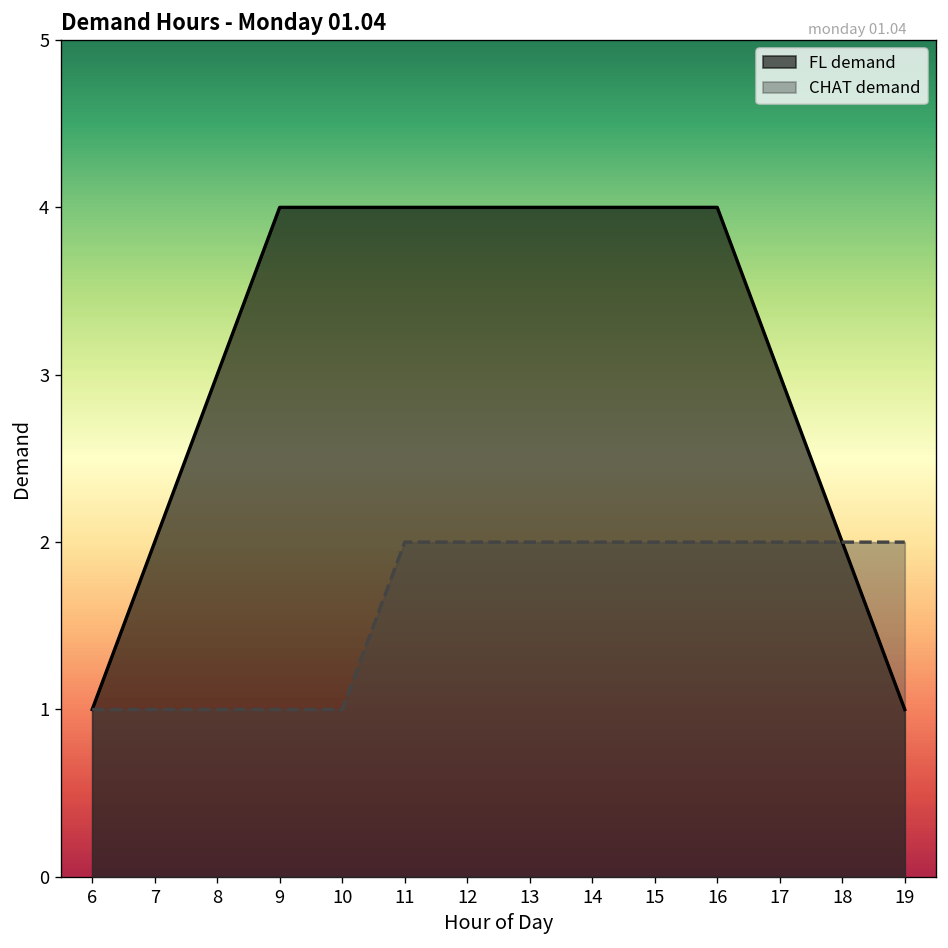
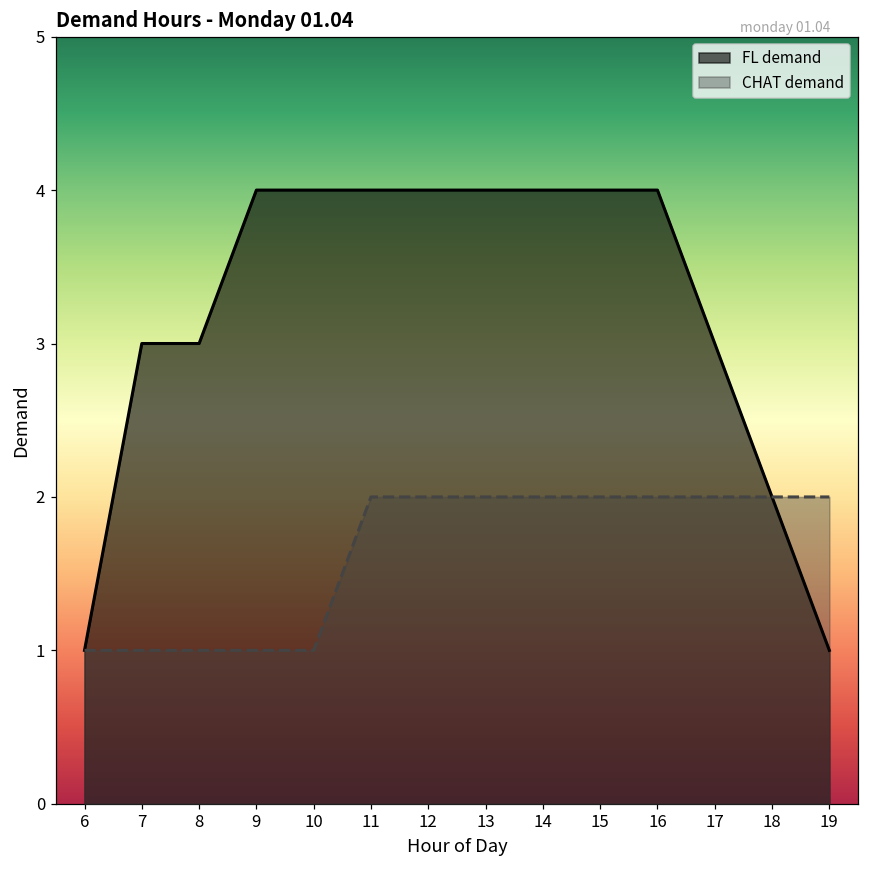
  {
    "FL demand": {
-     "7": 2.00,
+     "7": 3.00,
      "8": 3.00,
      "9": 4.00,
      "10": 4.00,
      "11": 4.00,
      "12": 4.00,
      "13": 4.00,
      "14": 4.00,
      "15": 4.00,
      "16": 4.00,
      "17": 3.00,
      "19": 1.00
    },
    "CHAT demand": {
      "7": 1.00,
      "8": 1.00,
      "9": 1.00,
      "10": 1.00,
      "11": 2.00,
      "12": 2.00,
      "13": 2.00,
      "14": 2.00,
      "15": 2.00,
      "16": 2.00,
      "17": 2.00,
      "19": 2.00
    }
  }
